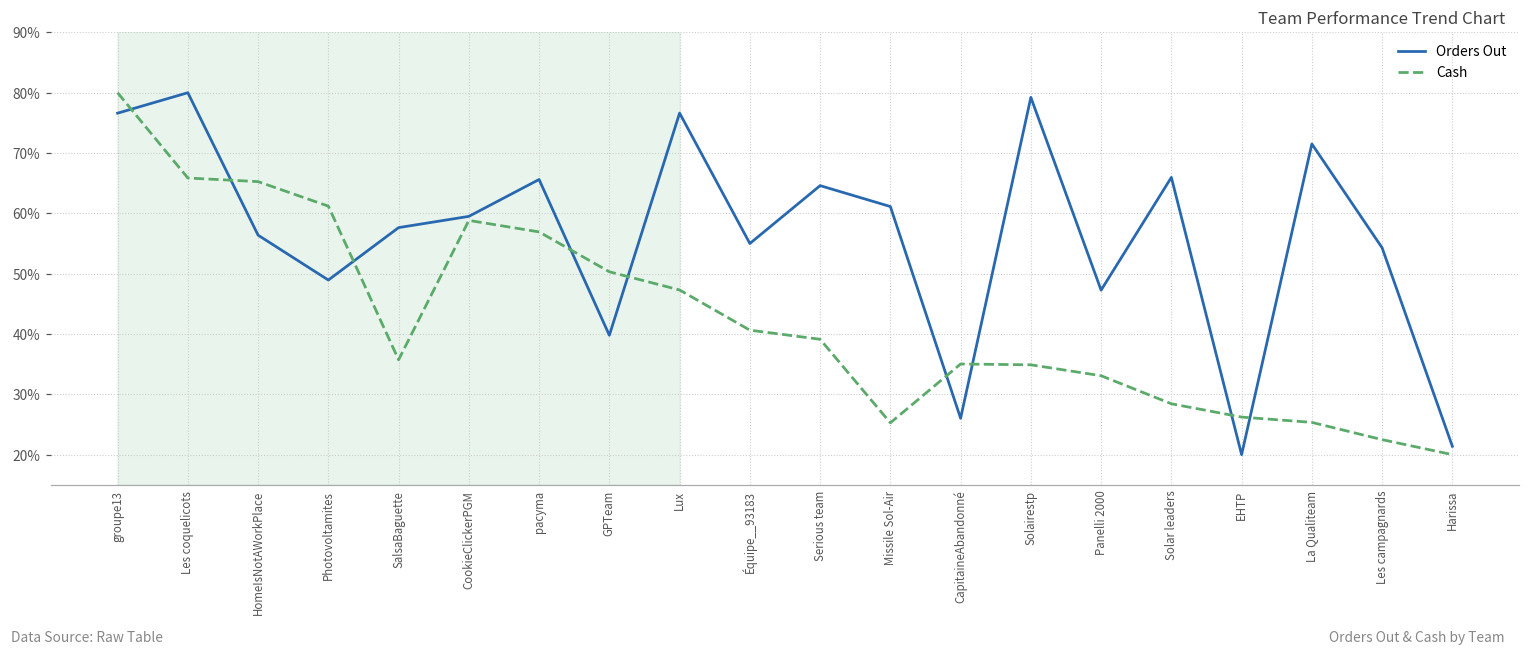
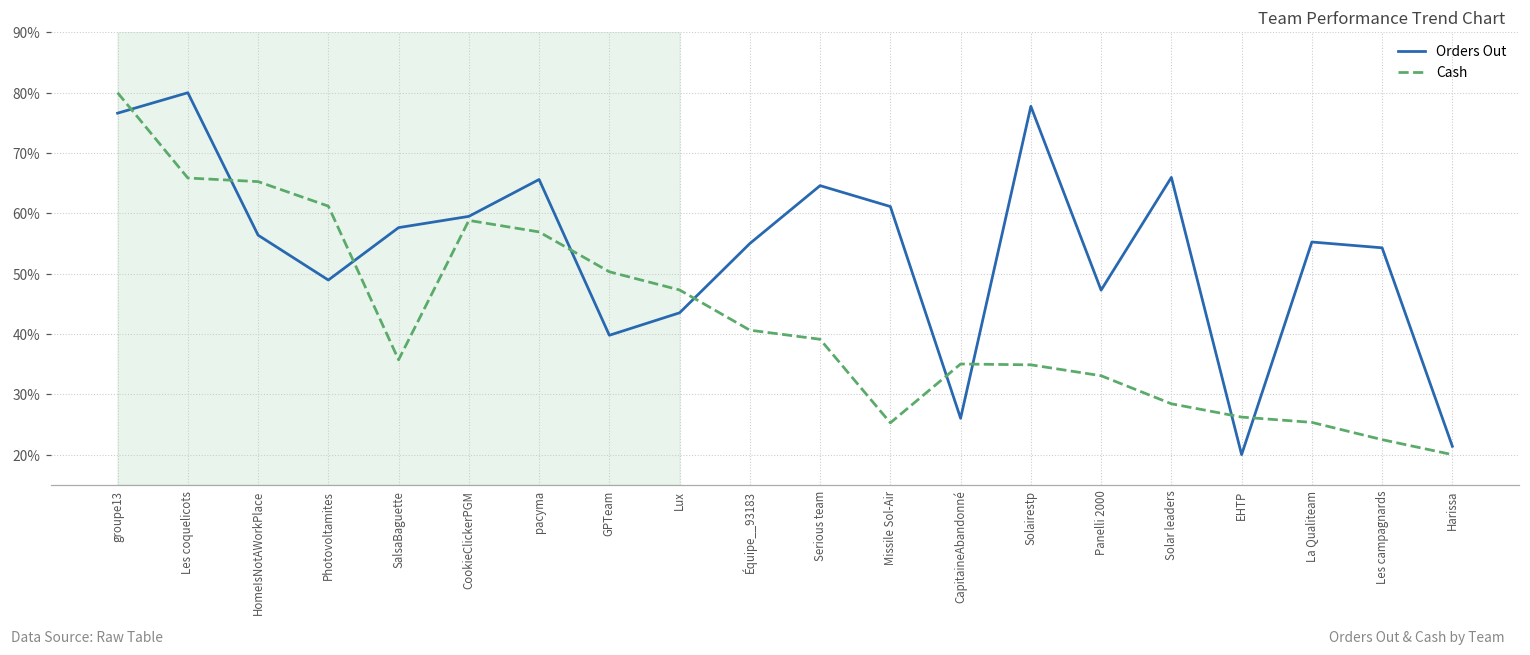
  {
    "Orders Out": {
      "groupe13": "77%",
      "Les coquelicots": "80%",
      "HomeIsNotAWorkPlace": "56%",
      "Photovoltamites": "49%",
      "SalsaBaguette": "58%",
      "CookieClickerPGM": "60%",
      "pacyma": "66%",
      "GPTeam": "40%",
-     "Lux": "77%",
+     "Lux": "44%",
      "Équipe__93183": "55%",
      "Serious team": "65%",
      "Missile Sol-Air": "61%",
      "CapitaineAbandonné": "26%",
-     "Solairestp": "79%",
+     "Solairestp": "78%",
      "Panelli 2000": "47%",
      "Solar leaders": "66%",
      "EHTP": "20%",
-     "La Qualiteam": "72%",
+     "La Qualiteam": "55%",
      "Les campagnards": "54%",
      "Harissa": "21%"
    },
    "Cash": {
      "groupe13": "80%",
      "Les coquelicots": "66%",
      "HomeIsNotAWorkPlace": "65%",
      "Photovoltamites": "61%",
      "SalsaBaguette": "36%",
      "CookieClickerPGM": "59%",
      "pacyma": "57%",
      "GPTeam": "50%",
      "Lux": "47%",
      "Équipe__93183": "41%",
      "Serious team": "39%",
      "Missile Sol-Air": "25%",
      "CapitaineAbandonné": "35%",
      "Solairestp": "35%",
      "Panelli 2000": "33%",
      "Solar leaders": "28%",
      "EHTP": "26%",
      "La Qualiteam": "25%",
      "Les campagnards": "22%",
      "Harissa": "20%"
    }
  }
